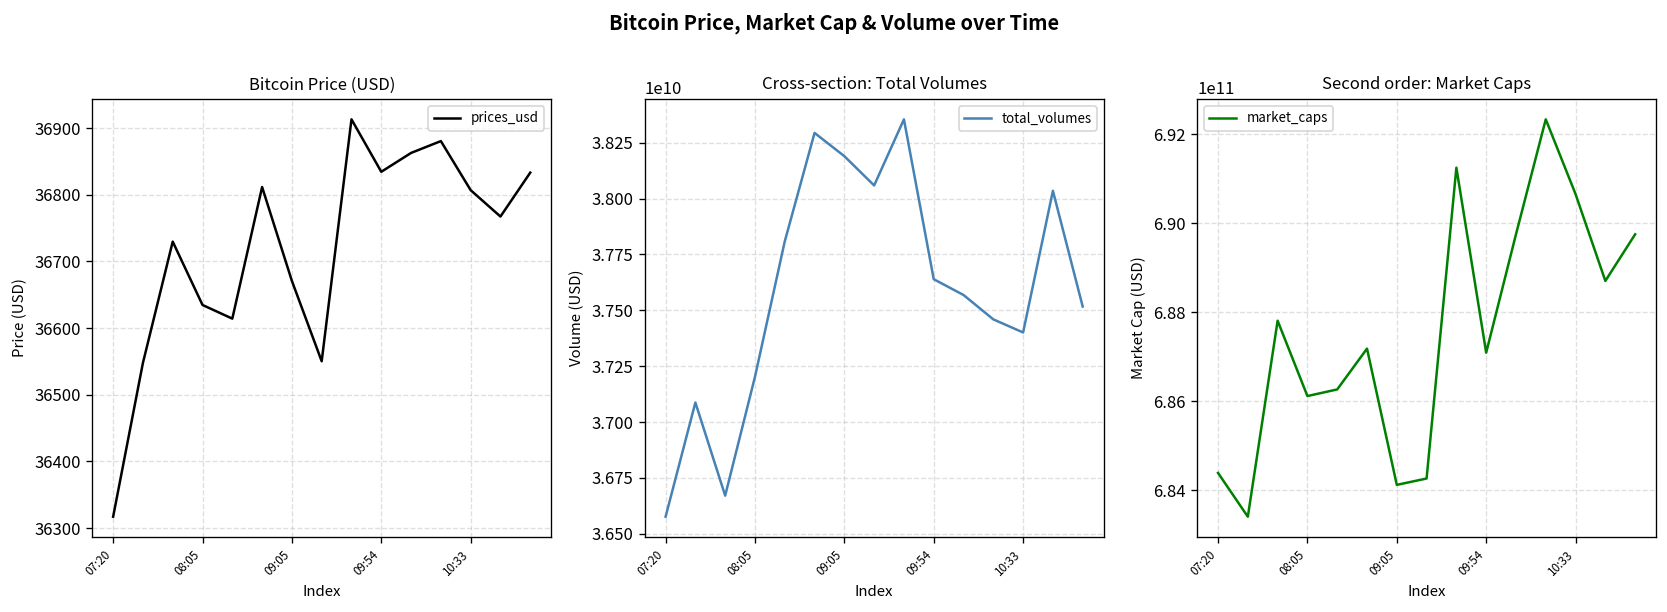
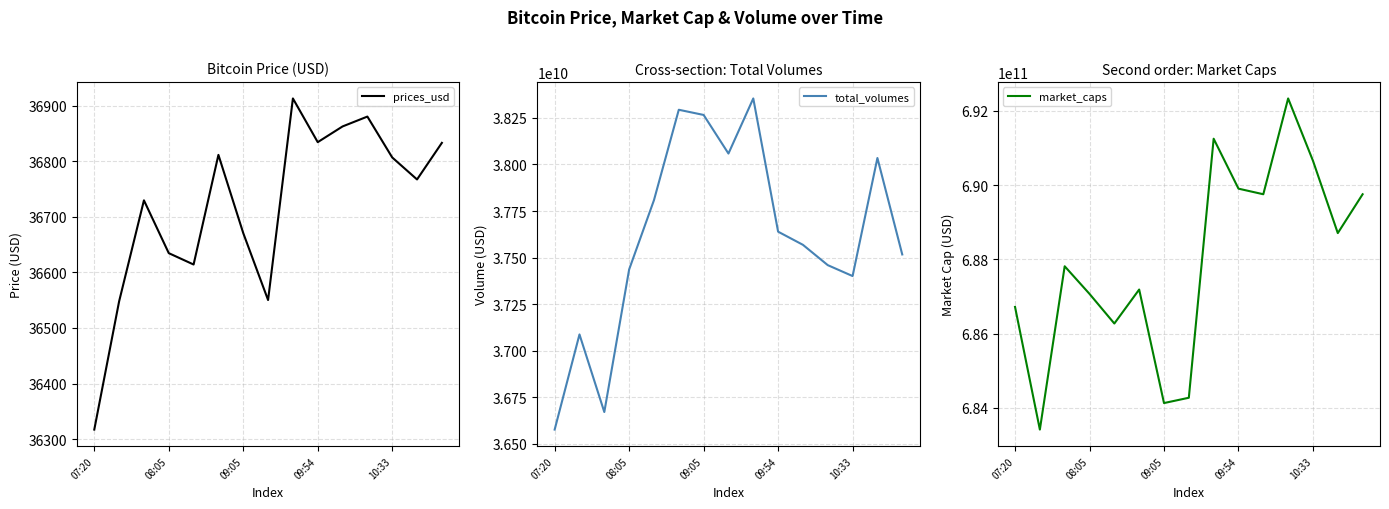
  {
    "Bitcoin Price (USD)": {
      "07:20": 36320,
      "08:05": 36630,
      "09:05": 36670,
      "09:54": 36830,
      "10:33": 36810
    },
    "Cross-section: Total Volumes": {
      "07:20": 36580000000,
-     "08:05": 37200000000,
-     "09:05": 38190000000,
+     "08:05": 37440000000,
+     "09:05": 38270000000,
      "09:54": 37640000000,
      "10:33": 37400000000
    },
    "Second order: Market Caps": {
-     "07:20": 684400000000,
-     "08:05": 686100000000,
+     "07:20": 686700000000,
+     "08:05": 687100000000,
      "09:05": 684100000000,
-     "09:54": 687100000000,
+     "09:54": 689900000000,
      "10:33": 690700000000
    }
  }
